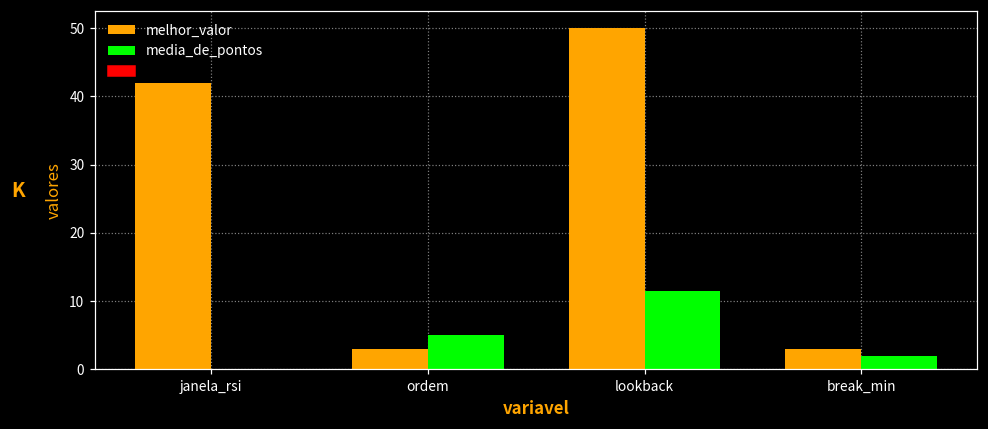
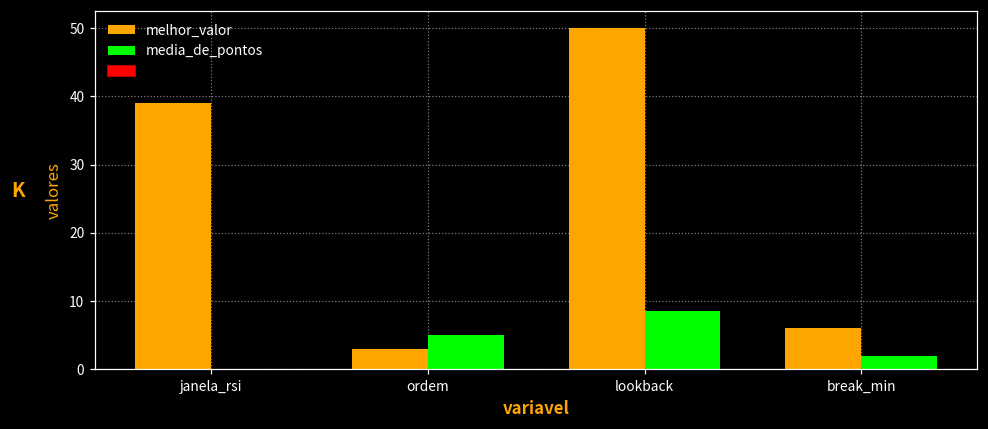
  {
    "melhor_valor": {
-     "janela_rsi": 42,
+     "janela_rsi": 39,
      "ordem": 3,
      "lookback": 50,
-     "break_min": 3
+     "break_min": 6
    },
    "media_de_pontos": {
      "janela_rsi": 0,
      "ordem": 5,
-     "lookback": 11,
+     "lookback": 9,
      "break_min": 2
    }
  }
